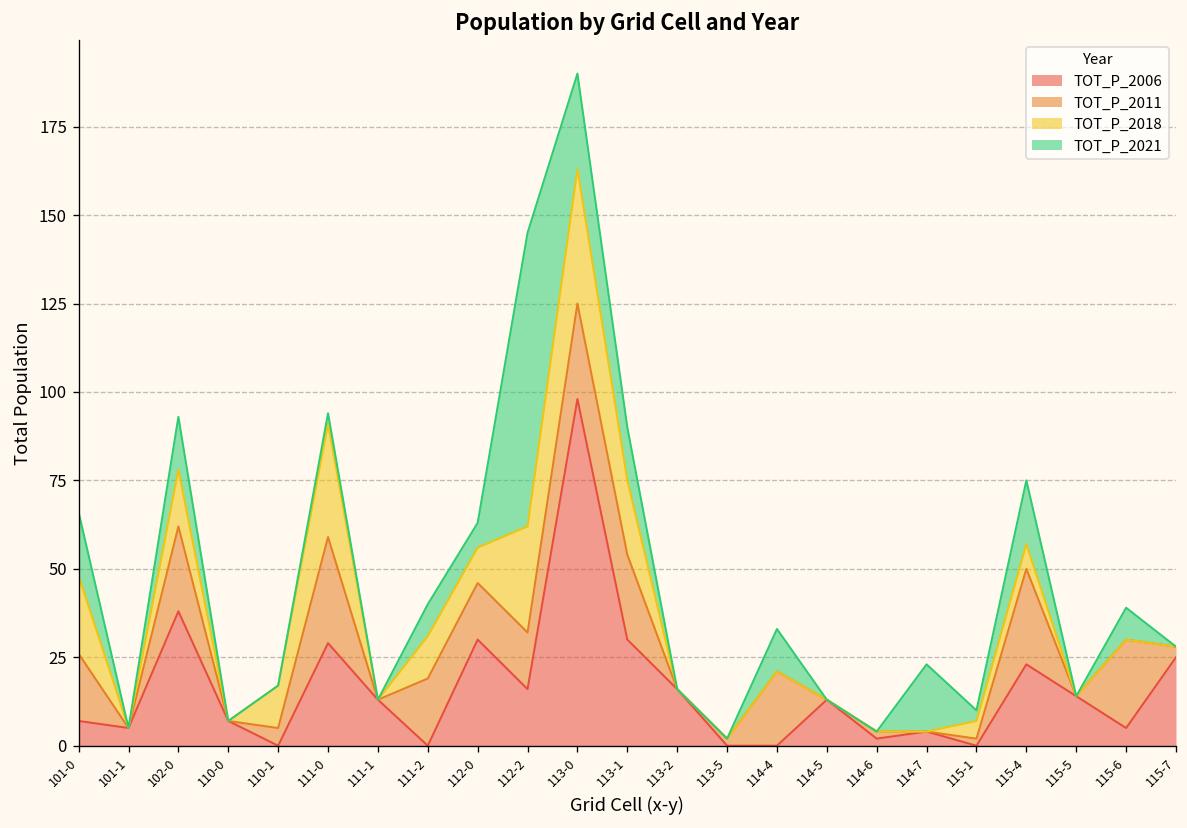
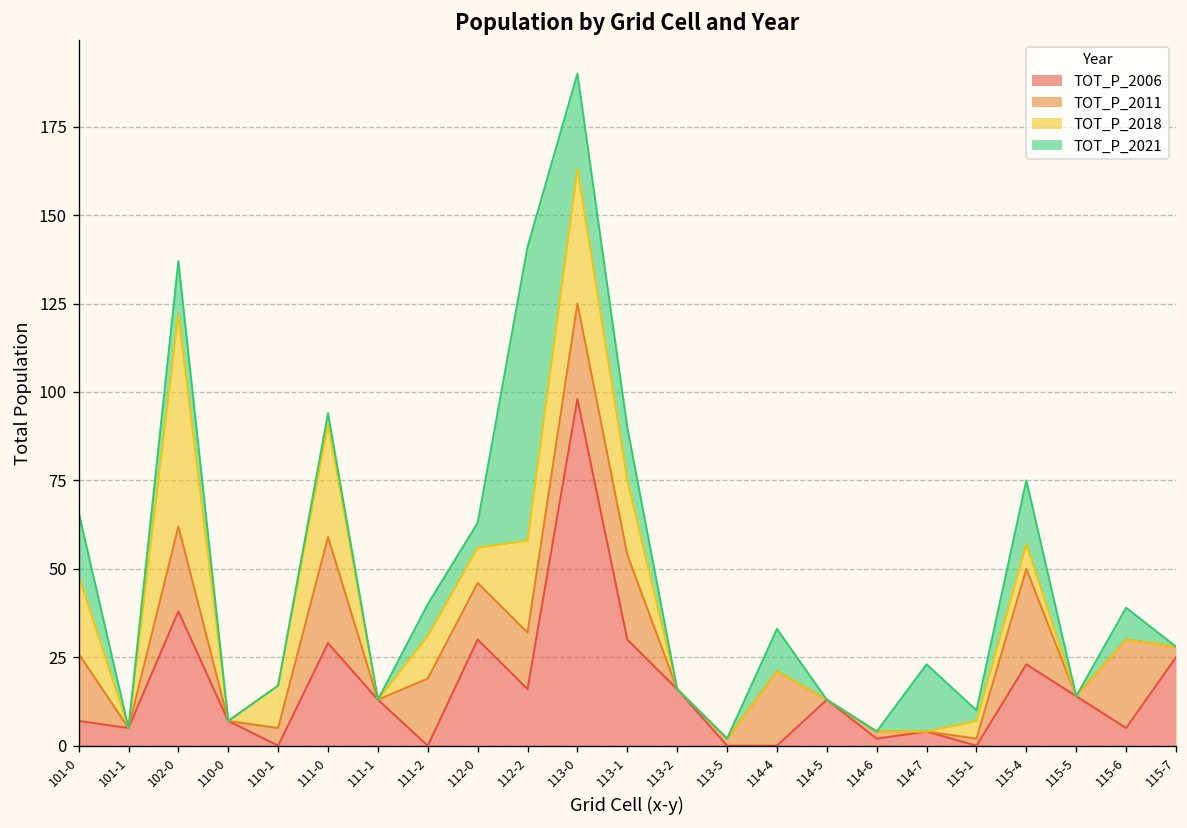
  {
    "TOT_P_2018": {
      "101-0": 22,
-     "102-0": 16,
+     "102-0": 60,
      "111-0": 32,
      "111-2": 12,
      "112-0": 10,
-     "112-2": 30,
+     "112-2": 26,
      "113-0": 38,
      "113-1": 21,
      "115-1": 5,
      "115-4": 7
    },
    "TOT_P_2021": {
      "101-0": 18,
      "102-0": 15,
      "111-0": 3,
      "111-2": 9,
      "112-0": 7,
      "112-2": 83,
      "113-0": 27,
      "113-1": 15,
      "114-4": 12,
      "114-7": 19,
      "115-1": 3,
      "115-4": 18,
      "115-6": 9
    }
  }
